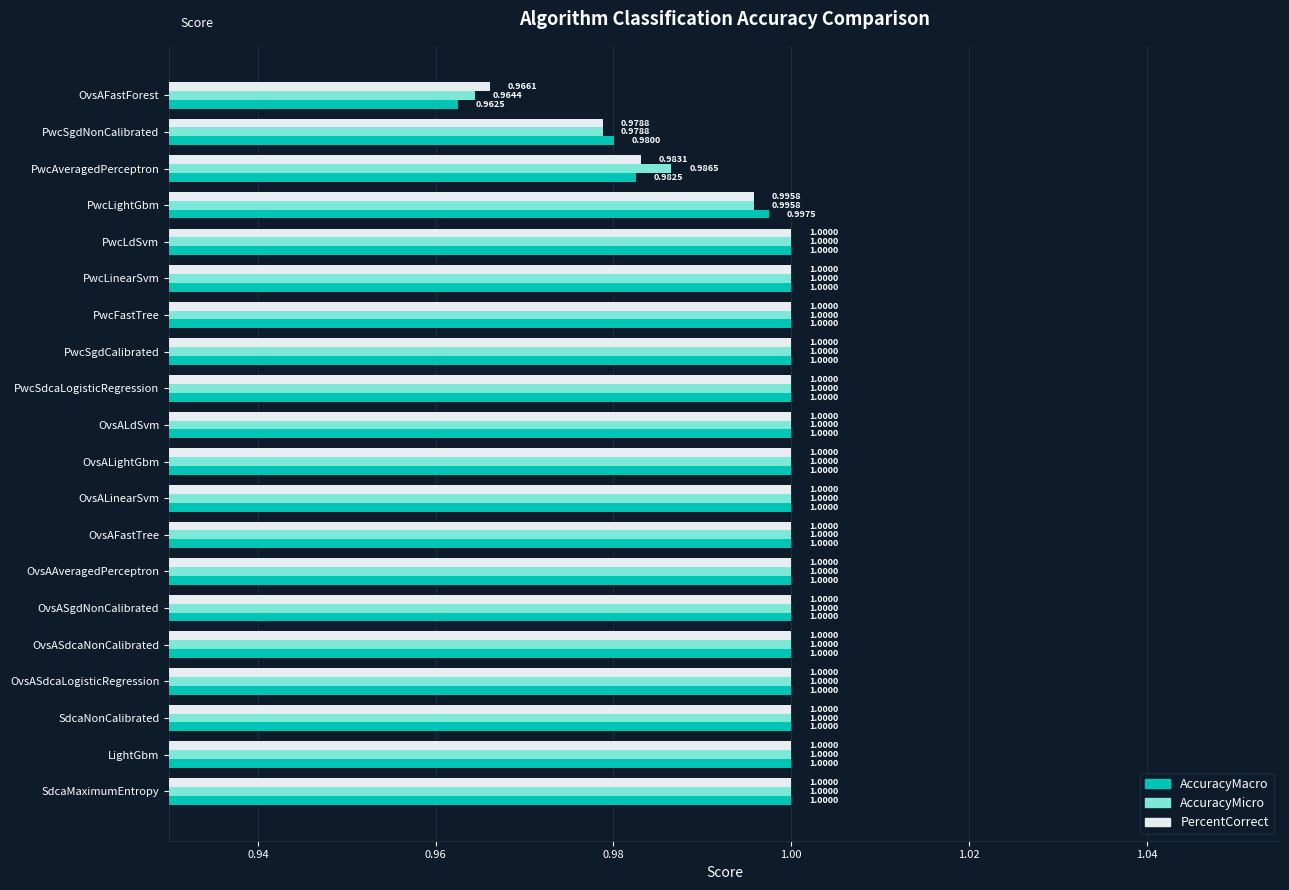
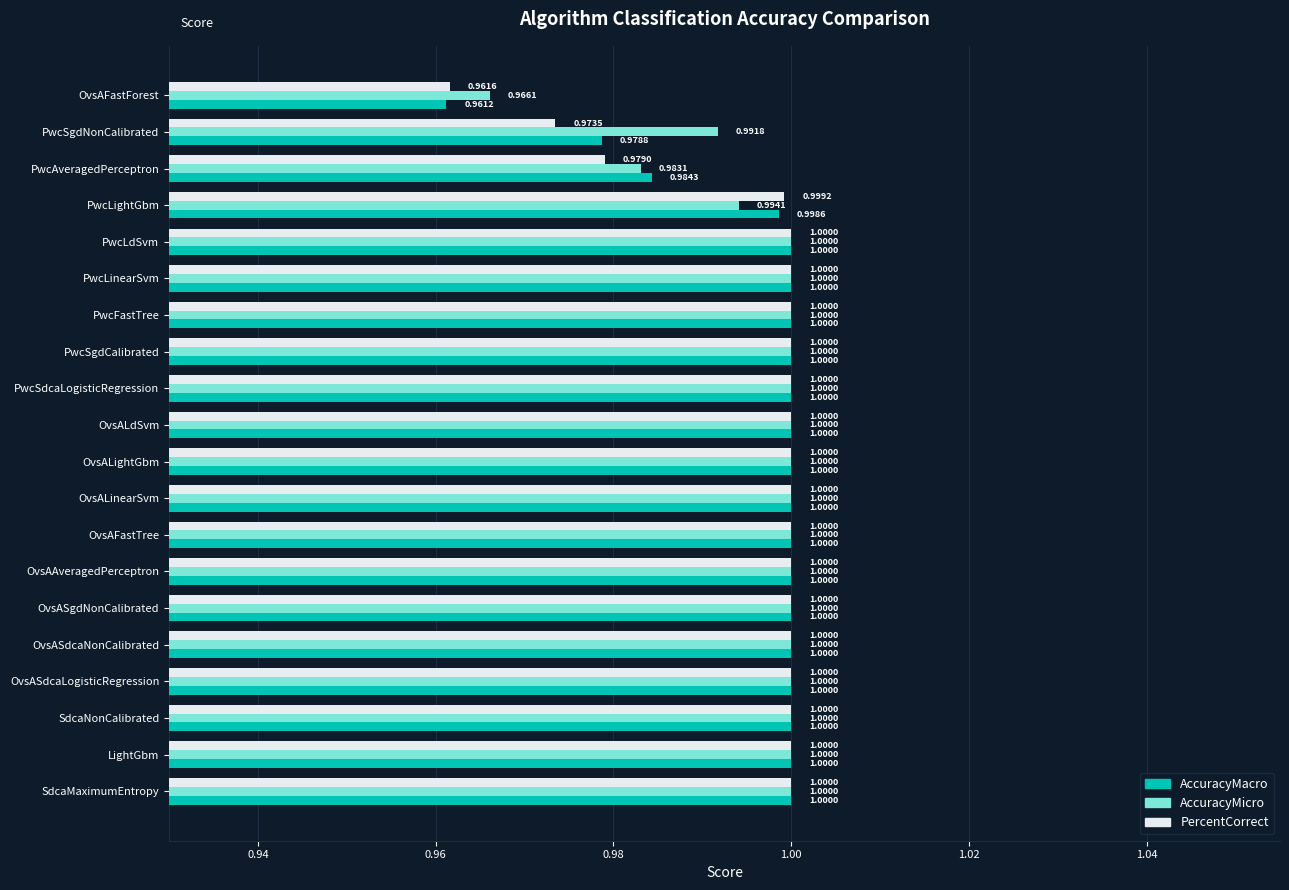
  {
    "AccuracyMacro": {
-     "OvsAFastForest": 0.9625,
-     "PwcSgdNonCalibrated": 0.9800,
-     "PwcAveragedPerceptron": 0.9825,
-     "PwcLightGbm": 0.9975,
+     "OvsAFastForest": 0.9612,
+     "PwcSgdNonCalibrated": 0.9788,
+     "PwcAveragedPerceptron": 0.9843,
+     "PwcLightGbm": 0.9986,
      "PwcLdSvm": 1.0000,
      "PwcLinearSvm": 1.0000,
      "PwcFastTree": 1.0000,
      "PwcSgdCalibrated": 1.0000,
      "PwcSdcaLogisticRegression": 1.0000,
      "OvsALdSvm": 1.0000,
      "OvsALightGbm": 1.0000,
      "OvsALinearSvm": 1.0000,
      "OvsAFastTree": 1.0000,
      "OvsAAveragedPerceptron": 1.0000,
      "OvsASgdNonCalibrated": 1.0000,
      "OvsASdcaNonCalibrated": 1.0000,
      "OvsASdcaLogisticRegression": 1.0000,
      "SdcaNonCalibrated": 1.0000,
      "LightGbm": 1.0000,
      "SdcaMaximumEntropy": 1.0000
    },
    "AccuracyMicro": {
-     "OvsAFastForest": 0.9644,
-     "PwcSgdNonCalibrated": 0.9788,
-     "PwcAveragedPerceptron": 0.9865,
-     "PwcLightGbm": 0.9958,
+     "OvsAFastForest": 0.9661,
+     "PwcSgdNonCalibrated": 0.9918,
+     "PwcAveragedPerceptron": 0.9831,
+     "PwcLightGbm": 0.9941,
      "PwcLdSvm": 1.0000,
      "PwcLinearSvm": 1.0000,
      "PwcFastTree": 1.0000,
      "PwcSgdCalibrated": 1.0000,
      "PwcSdcaLogisticRegression": 1.0000,
      "OvsALdSvm": 1.0000,
      "OvsALightGbm": 1.0000,
      "OvsALinearSvm": 1.0000,
      "OvsAFastTree": 1.0000,
      "OvsAAveragedPerceptron": 1.0000,
      "OvsASgdNonCalibrated": 1.0000,
      "OvsASdcaNonCalibrated": 1.0000,
      "OvsASdcaLogisticRegression": 1.0000,
      "SdcaNonCalibrated": 1.0000,
      "LightGbm": 1.0000,
      "SdcaMaximumEntropy": 1.0000
    },
    "PercentCorrect": {
-     "OvsAFastForest": 0.9661,
-     "PwcSgdNonCalibrated": 0.9788,
-     "PwcAveragedPerceptron": 0.9831,
-     "PwcLightGbm": 0.9958,
+     "OvsAFastForest": 0.9616,
+     "PwcSgdNonCalibrated": 0.9735,
+     "PwcAveragedPerceptron": 0.9790,
+     "PwcLightGbm": 0.9992,
      "PwcLdSvm": 1.0000,
      "PwcLinearSvm": 1.0000,
      "PwcFastTree": 1.0000,
      "PwcSgdCalibrated": 1.0000,
      "PwcSdcaLogisticRegression": 1.0000,
      "OvsALdSvm": 1.0000,
      "OvsALightGbm": 1.0000,
      "OvsALinearSvm": 1.0000,
      "OvsAFastTree": 1.0000,
      "OvsAAveragedPerceptron": 1.0000,
      "OvsASgdNonCalibrated": 1.0000,
      "OvsASdcaNonCalibrated": 1.0000,
      "OvsASdcaLogisticRegression": 1.0000,
      "SdcaNonCalibrated": 1.0000,
      "LightGbm": 1.0000,
      "SdcaMaximumEntropy": 1.0000
    }
  }
